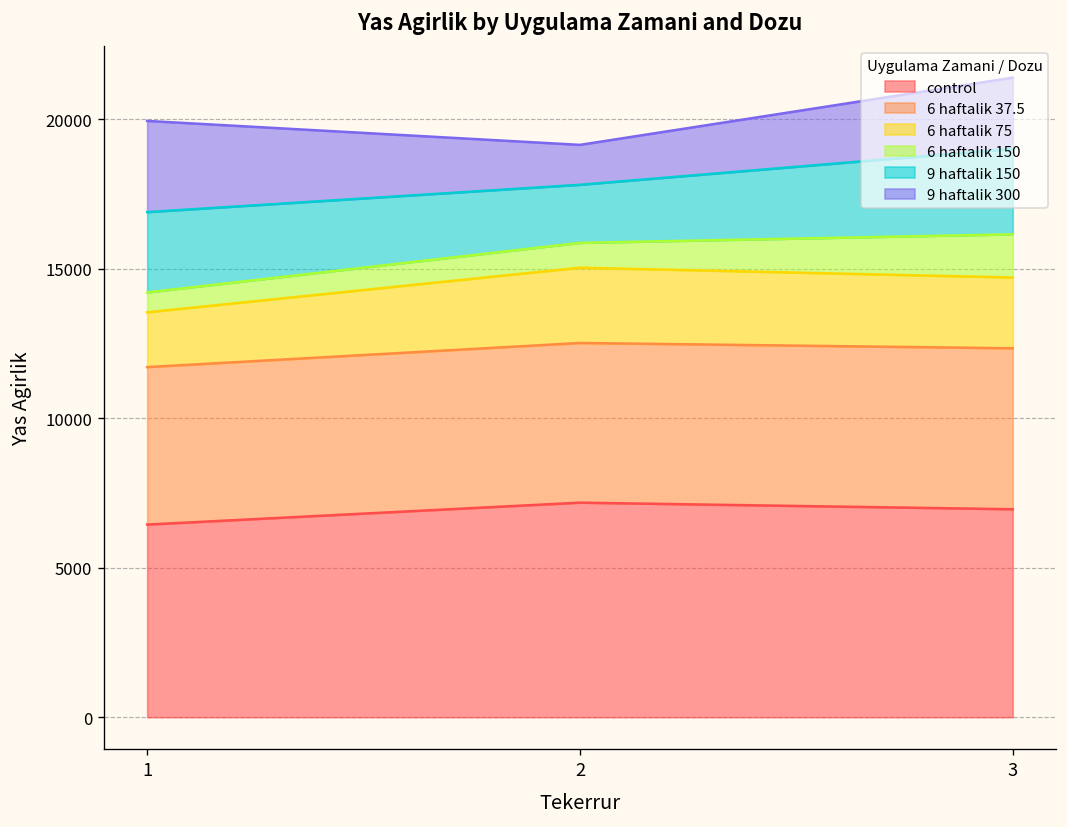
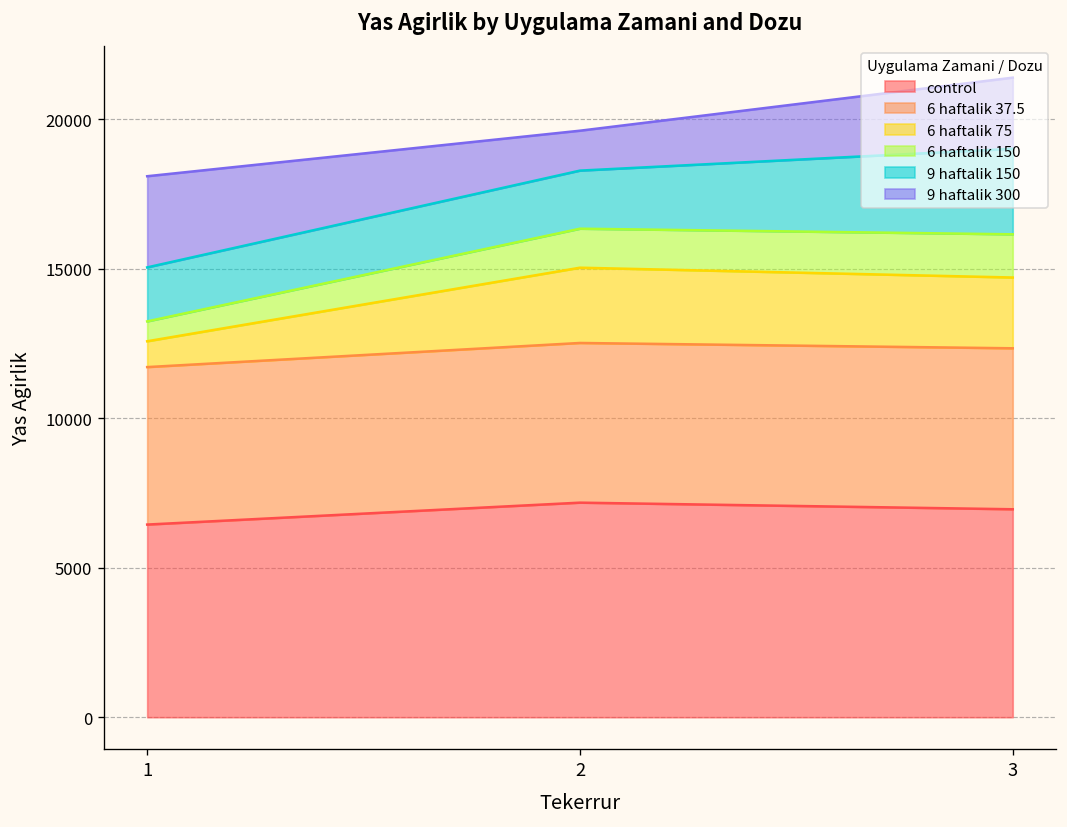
  {
    "6 haftalik 75": {
-     "1": 1800,
+     "1": 900,
      "2": 2500,
      "3": 2400
    },
    "6 haftalik 150": {
      "1": 700,
-     "2": 800,
+     "2": 1300,
      "3": 1400
    },
    "9 haftalik 150": {
-     "1": 2700,
+     "1": 1800,
      "2": 1900
    },
    "9 haftalik 300": {
      "1": 3100,
      "2": 1300
    }
  }
